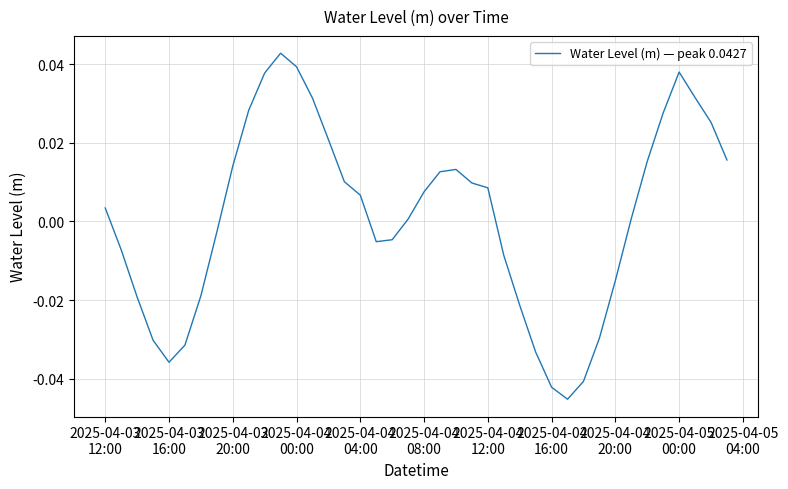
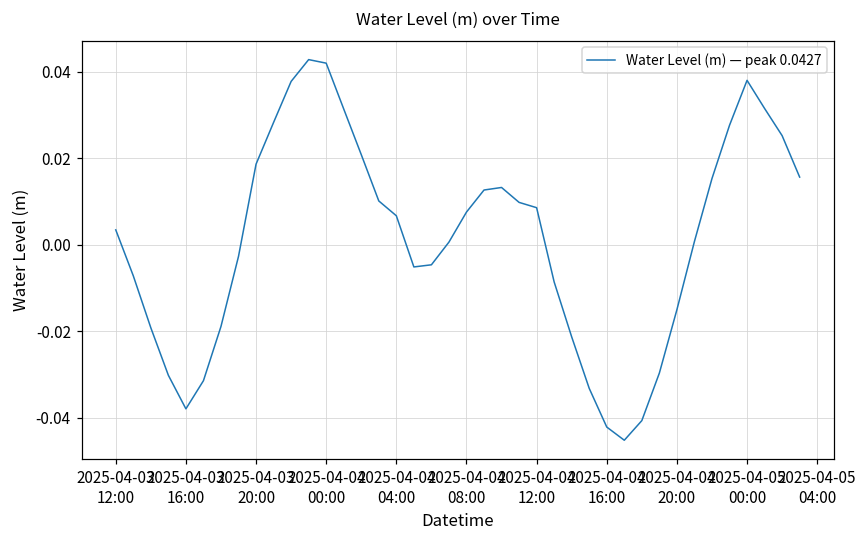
  {
    "2025-04-03 12:00": 0.003,
-   "2025-04-03 16:00": -0.036,
-   "2025-04-03 20:00": 0.014,
-   "2025-04-04 00:00": 0.039,
+   "2025-04-03 16:00": -0.038,
+   "2025-04-03 20:00": 0.019,
+   "2025-04-04 00:00": 0.042,
    "2025-04-04 04:00": 0.007,
    "2025-04-04 08:00": 0.008,
    "2025-04-04 12:00": 0.009,
    "2025-04-04 16:00": -0.042,
    "2025-04-04 20:00": -0.015,
    "2025-04-05 00:00": 0.038
  }
